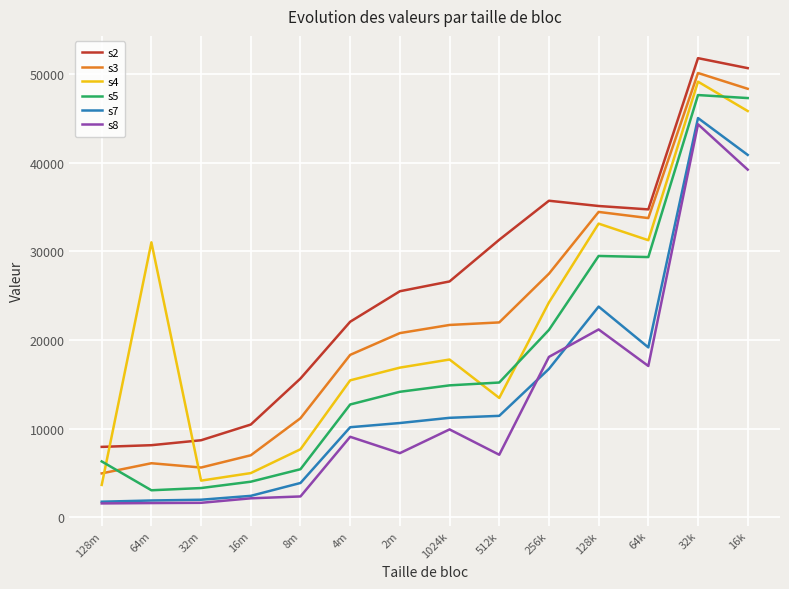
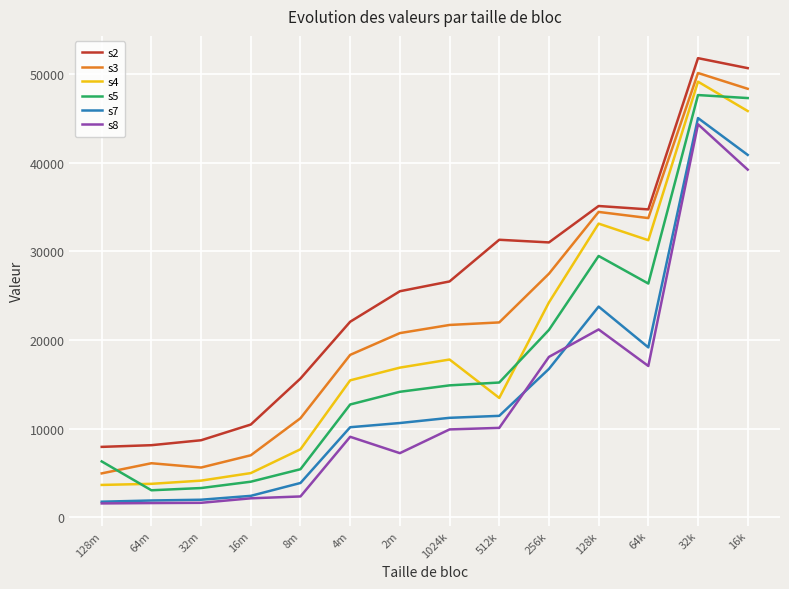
  {
    "s2": {
      "128m": 8000,
      "64m": 8000,
      "32m": 9000,
      "16m": 10000,
      "8m": 16000,
      "4m": 22000,
      "2m": 26000,
      "1024k": 27000,
      "512k": 31000,
-     "256k": 36000,
+     "256k": 31000,
      "128k": 35000,
      "64k": 35000,
      "32k": 52000,
      "16k": 51000
    },
    "s3": {
      "128m": 5000,
      "64m": 6000,
      "32m": 6000,
      "16m": 7000,
      "8m": 11000,
      "4m": 18000,
      "2m": 21000,
      "1024k": 22000,
      "512k": 22000,
      "256k": 27000,
      "128k": 34000,
      "64k": 34000,
      "32k": 50000,
      "16k": 48000
    },
    "s4": {
      "128m": 4000,
-     "64m": 31000,
+     "64m": 4000,
      "32m": 4000,
      "16m": 5000,
      "8m": 8000,
      "4m": 15000,
      "2m": 17000,
      "1024k": 18000,
      "512k": 13000,
      "256k": 24000,
      "128k": 33000,
      "64k": 31000,
      "32k": 49000,
      "16k": 46000
    },
    "s5": {
      "128m": 6000,
      "64m": 3000,
      "32m": 3000,
      "16m": 4000,
      "8m": 5000,
      "4m": 13000,
      "2m": 14000,
      "1024k": 15000,
      "512k": 15000,
      "256k": 21000,
      "128k": 29000,
-     "64k": 29000,
+     "64k": 26000,
      "32k": 48000,
      "16k": 47000
    },
    "s7": {
      "64m": 2000,
      "32m": 2000,
      "8m": 4000,
      "4m": 10000,
      "2m": 11000,
      "1024k": 11000,
      "512k": 11000,
      "256k": 17000,
      "128k": 24000,
      "64k": 19000,
      "32k": 45000,
      "16k": 41000
    },
    "s8": {
      "64m": 2000,
      "32m": 2000,
      "8m": 2000,
      "4m": 9000,
      "2m": 7000,
      "1024k": 10000,
-     "512k": 7000,
+     "512k": 10000,
      "256k": 18000,
      "128k": 21000,
      "64k": 17000,
      "32k": 44000,
      "16k": 39000
    }
  }
